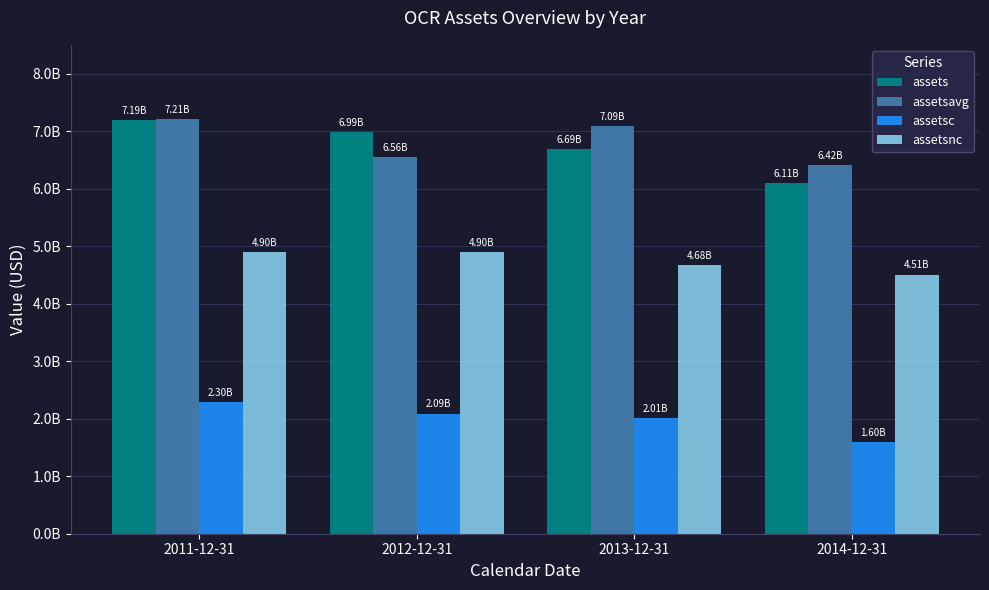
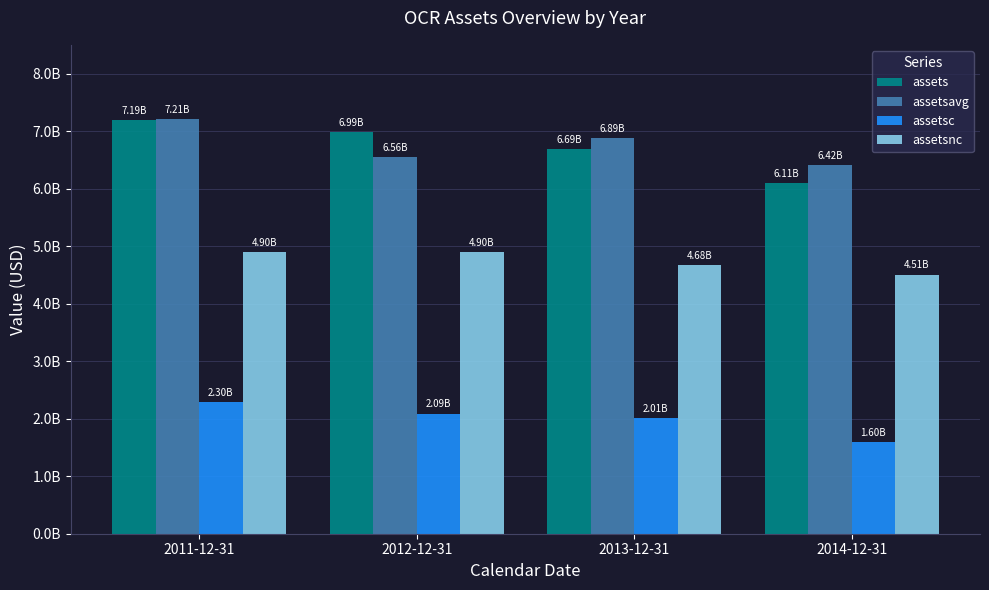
  {
    "assets": {
      "2011-12-31": "7.19B",
      "2012-12-31": "6.99B",
      "2013-12-31": "6.69B",
      "2014-12-31": "6.11B"
    },
    "assetsavg": {
      "2011-12-31": "7.21B",
      "2012-12-31": "6.56B",
-     "2013-12-31": "7.09B",
+     "2013-12-31": "6.89B",
      "2014-12-31": "6.42B"
    },
    "assetsc": {
      "2011-12-31": "2.30B",
      "2012-12-31": "2.09B",
      "2013-12-31": "2.01B",
      "2014-12-31": "1.60B"
    },
    "assetsnc": {
      "2011-12-31": "4.90B",
      "2012-12-31": "4.90B",
      "2013-12-31": "4.68B",
      "2014-12-31": "4.51B"
    }
  }
